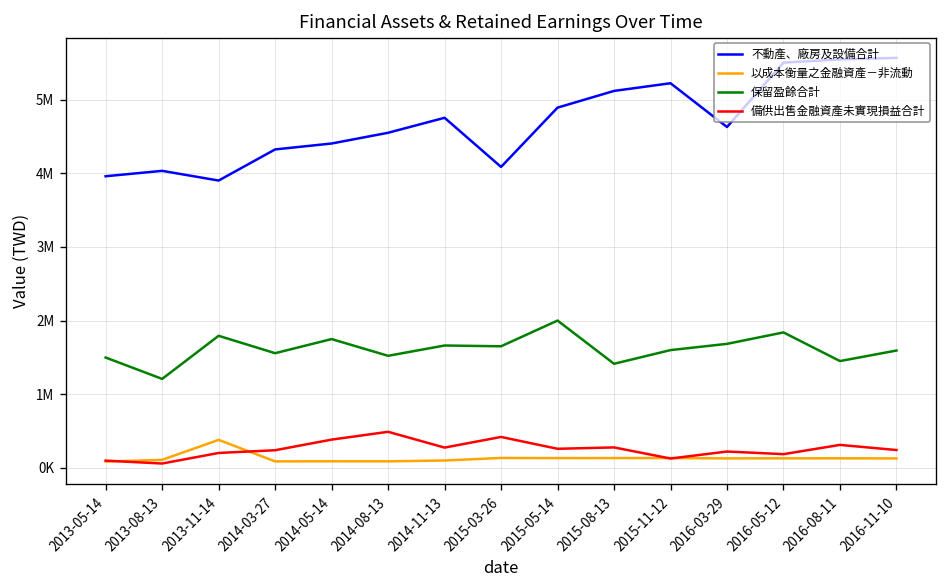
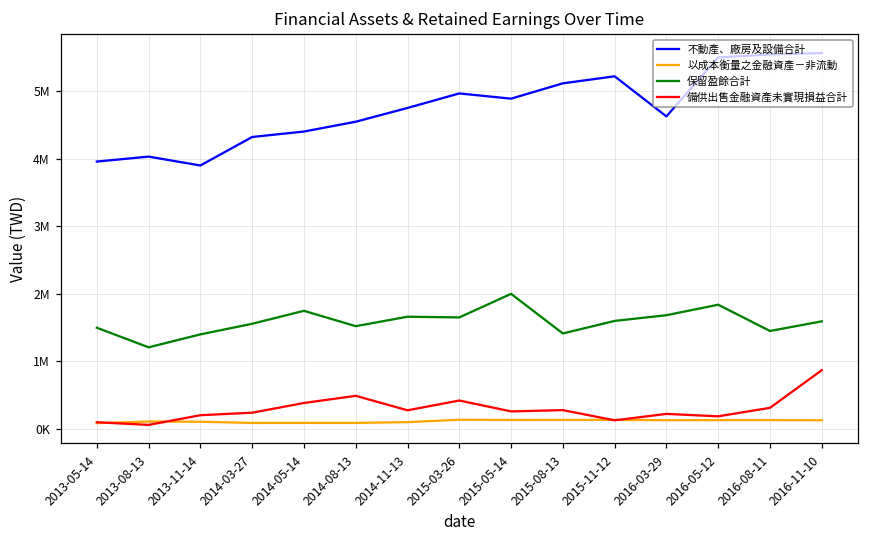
  {
    "不動產、廠房及設備合計": {
      "2013-05-14": 4000000,
      "2013-08-13": 4000000,
      "2013-11-14": 3900000,
      "2014-03-27": 4300000,
      "2014-05-14": 4400000,
      "2014-08-13": 4500000,
      "2014-11-13": 4800000,
-     "2015-03-26": 4100000,
+     "2015-03-26": 5000000,
      "2015-05-14": 4900000,
      "2015-08-13": 5100000,
      "2015-11-12": 5200000,
      "2016-03-29": 4600000
    },
    "以成本衡量之金融資產－非流動": {
      "2013-08-13": 100000,
-     "2013-11-14": 400000,
+     "2013-11-14": 100000,
      "2014-03-27": 100000,
      "2014-05-14": 100000,
      "2014-08-13": 100000,
      "2014-11-13": 100000,
      "2015-03-26": 100000,
      "2015-05-14": 100000,
      "2015-08-13": 100000,
      "2016-03-29": 100000,
      "2016-05-12": 100000,
      "2016-08-11": 100000,
      "2016-11-10": 100000
    },
    "保留盈餘合計": {
      "2013-05-14": 1500000,
      "2013-08-13": 1200000,
-     "2013-11-14": 1800000,
+     "2013-11-14": 1400000,
      "2014-03-27": 1600000,
      "2014-05-14": 1700000,
      "2014-08-13": 1500000,
      "2014-11-13": 1700000,
      "2015-03-26": 1700000,
      "2015-05-14": 2000000,
      "2015-08-13": 1400000,
      "2015-11-12": 1600000,
      "2016-03-29": 1700000,
      "2016-05-12": 1800000,
      "2016-08-11": 1400000,
      "2016-11-10": 1600000
    },
    "備供出售金融資產未實現損益合計": {
      "2013-08-13": 100000,
      "2013-11-14": 200000,
      "2014-03-27": 200000,
      "2014-05-14": 400000,
      "2014-08-13": 500000,
      "2014-11-13": 300000,
      "2015-03-26": 400000,
      "2015-05-14": 300000,
      "2015-08-13": 300000,
      "2016-03-29": 200000,
      "2016-05-12": 200000,
      "2016-08-11": 300000,
-     "2016-11-10": 200000
+     "2016-11-10": 900000
    }
  }
